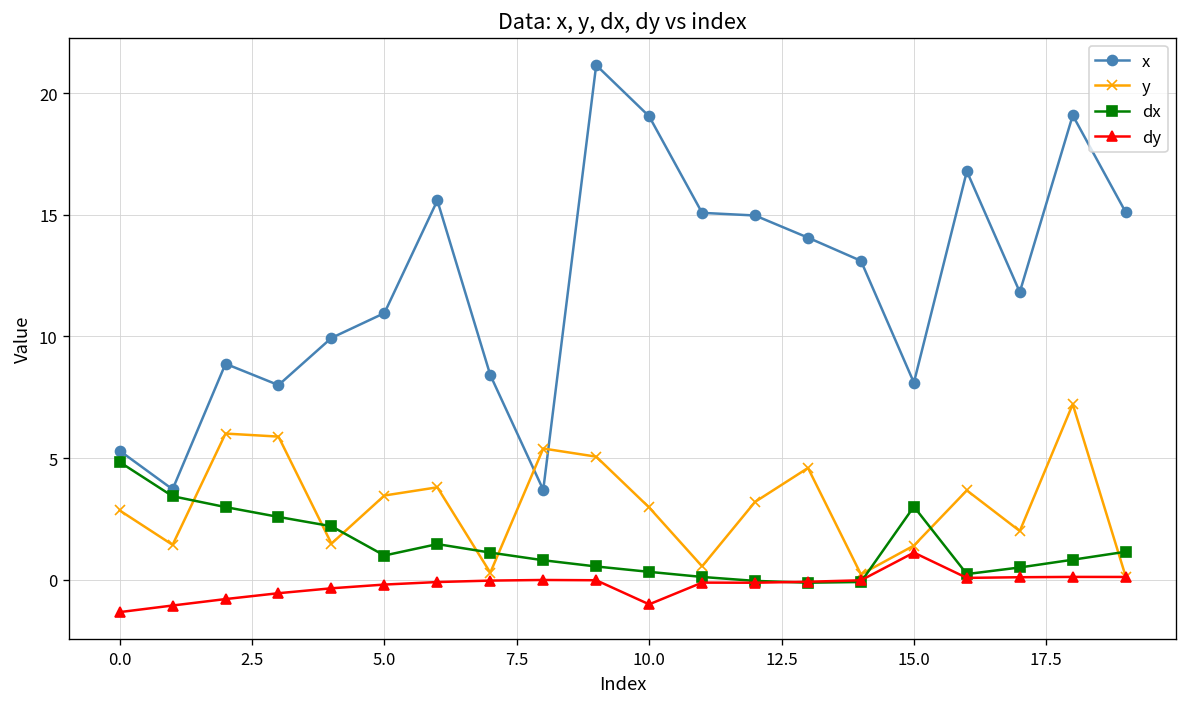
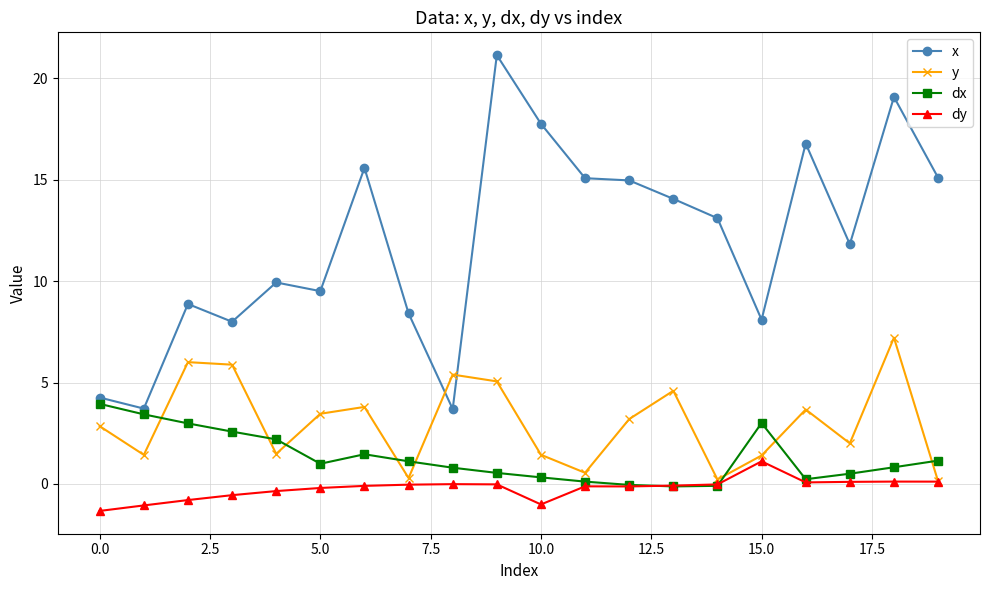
  {
    "x": {
-     "0.0": 5.3,
-     "5.0": 11.0,
-     "10.0": 19.0,
+     "0.0": 4.3,
+     "5.0": 9.5,
+     "10.0": 17.8,
      "15.0": 8.1
    },
    "y": {
      "0.0": 2.9,
      "5.0": 3.5,
-     "10.0": 3.0,
+     "10.0": 1.4,
      "15.0": 1.4
    },
    "dx": {
-     "0.0": 4.8,
+     "0.0": 4.0,
      "5.0": 1.0,
      "10.0": 0.3,
      "15.0": 3.0
    },
    "dy": {
      "0.0": -1.3,
      "5.0": -0.2,
      "10.0": -1.0,
      "15.0": 1.1
    }
  }
